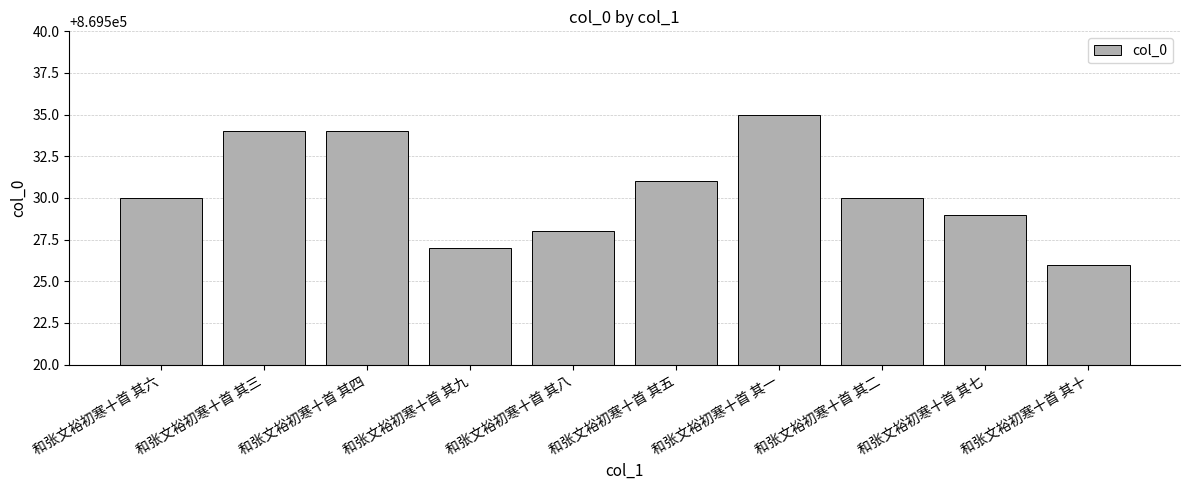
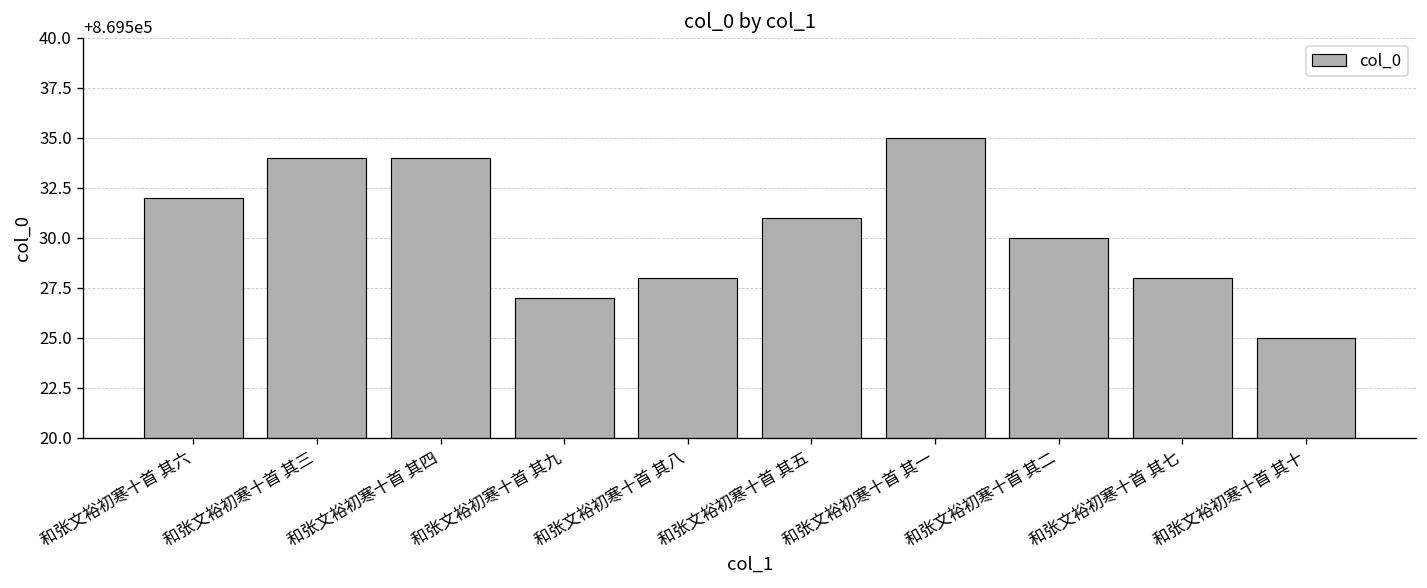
  {
-   "和张文裕初寒十首 其六": 869530,
+   "和张文裕初寒十首 其六": 869532,
    "和张文裕初寒十首 其三": 869534,
    "和张文裕初寒十首 其四": 869534,
    "和张文裕初寒十首 其九": 869527,
    "和张文裕初寒十首 其八": 869528,
    "和张文裕初寒十首 其五": 869531,
    "和张文裕初寒十首 其一": 869535,
    "和张文裕初寒十首 其二": 869530,
-   "和张文裕初寒十首 其七": 869529,
-   "和张文裕初寒十首 其十": 869526
+   "和张文裕初寒十首 其七": 869528,
+   "和张文裕初寒十首 其十": 869525
  }
